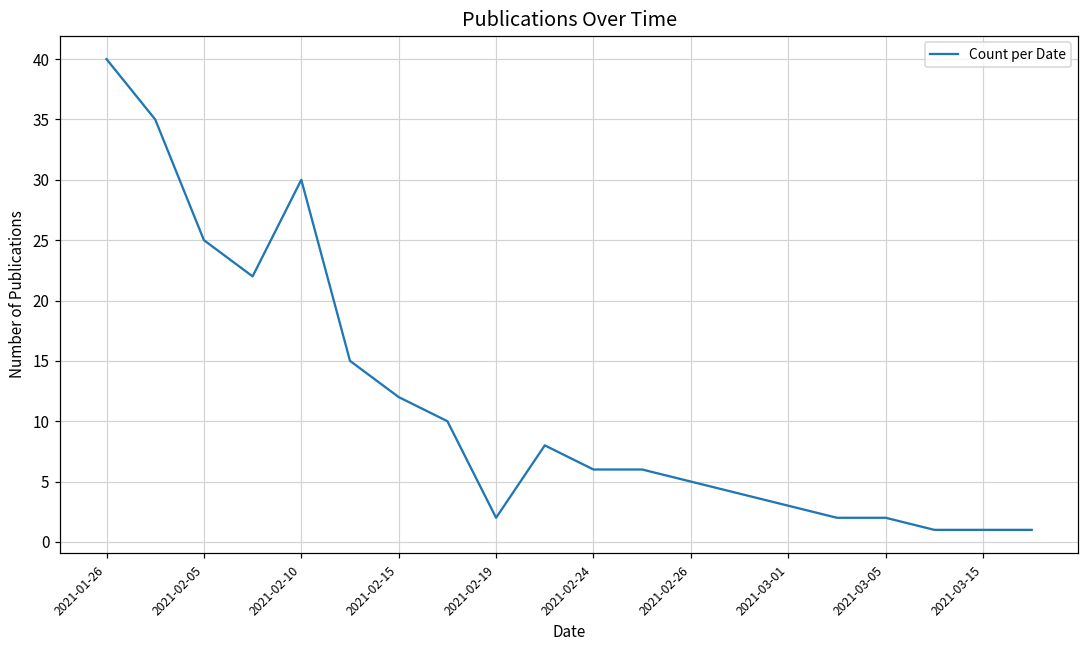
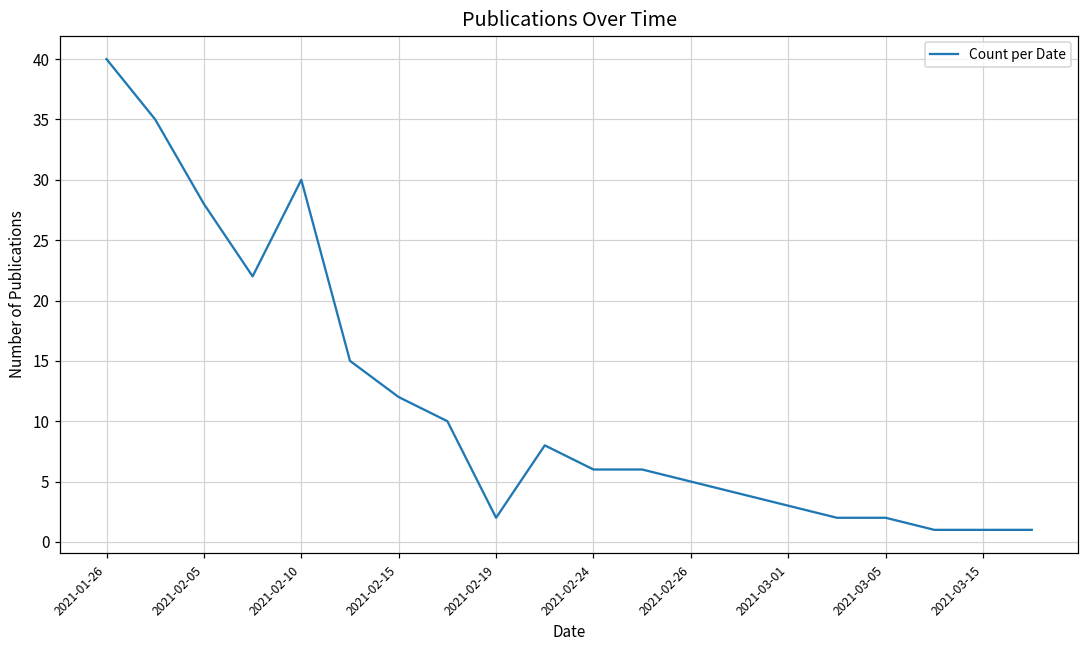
  {
    "2021-01-26": 40,
-   "2021-02-05": 25,
+   "2021-02-05": 28,
    "2021-02-10": 30,
    "2021-02-15": 12,
    "2021-02-19": 2,
    "2021-02-24": 6,
    "2021-02-26": 5,
    "2021-03-01": 3,
    "2021-03-05": 2,
    "2021-03-15": 1
  }
